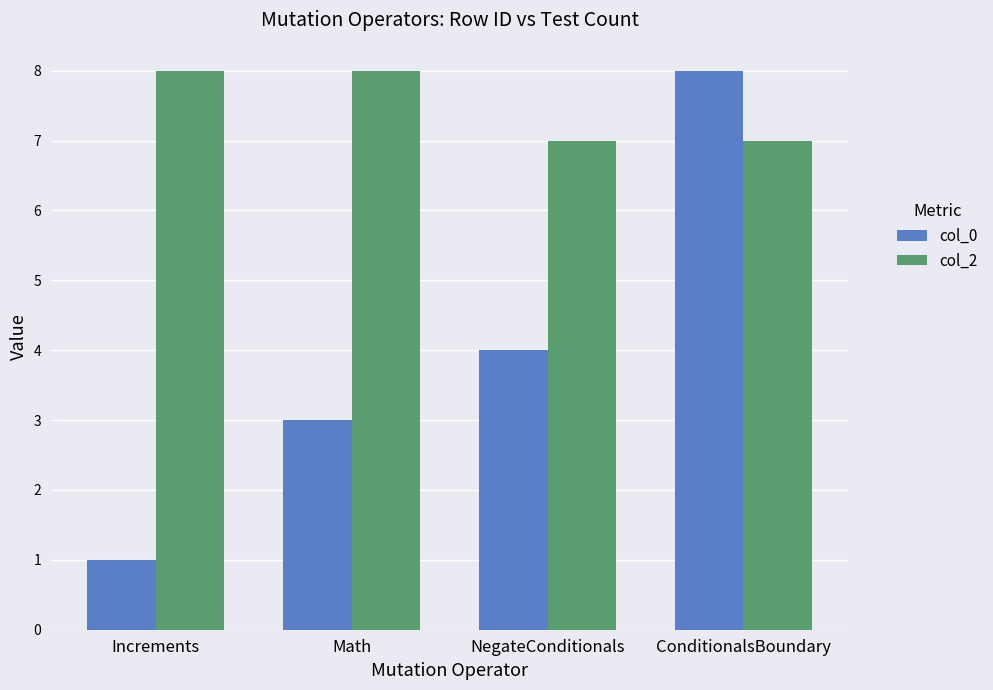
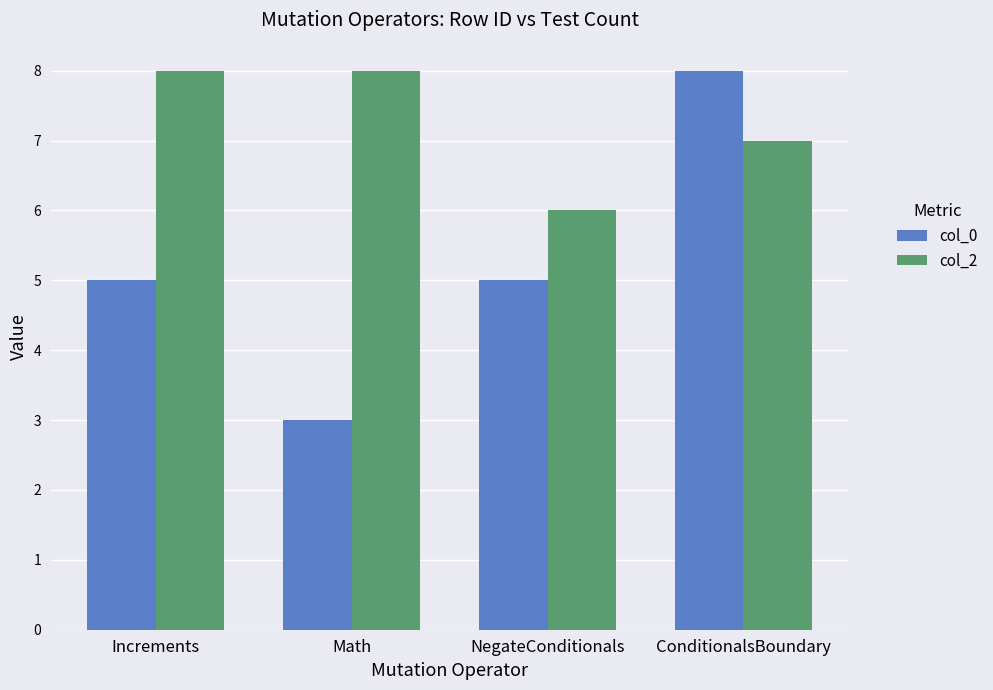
  {
    "col_0": {
-     "Increments": 1,
+     "Increments": 5,
      "Math": 3,
-     "NegateConditionals": 4,
+     "NegateConditionals": 5,
      "ConditionalsBoundary": 8
    },
    "col_2": {
      "Increments": 8,
      "Math": 8,
-     "NegateConditionals": 7,
+     "NegateConditionals": 6,
      "ConditionalsBoundary": 7
    }
  }
